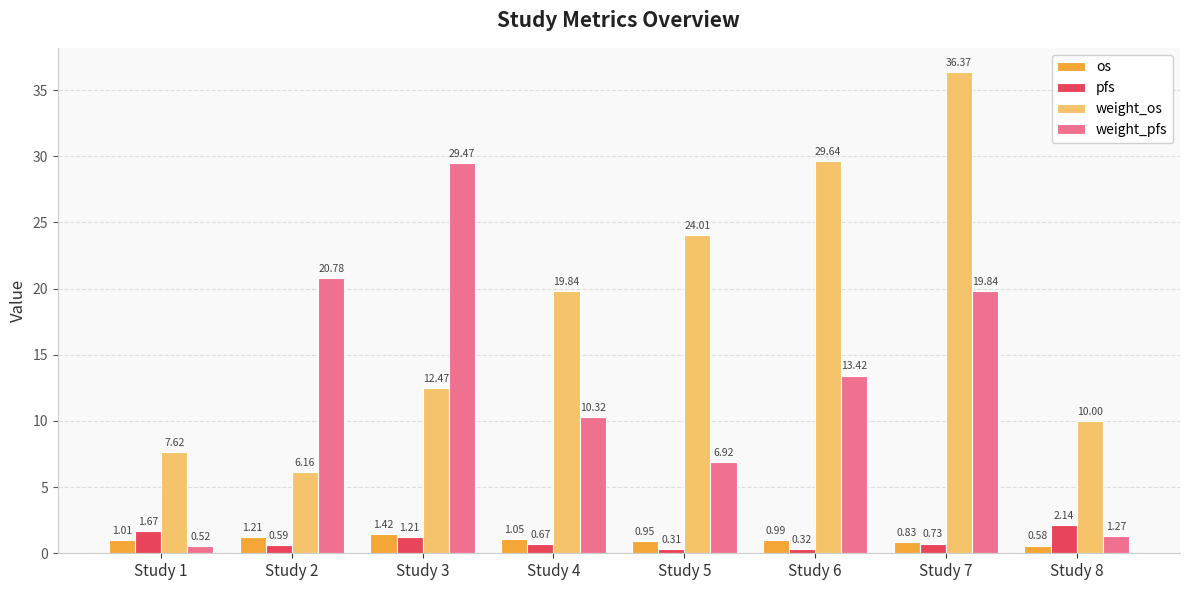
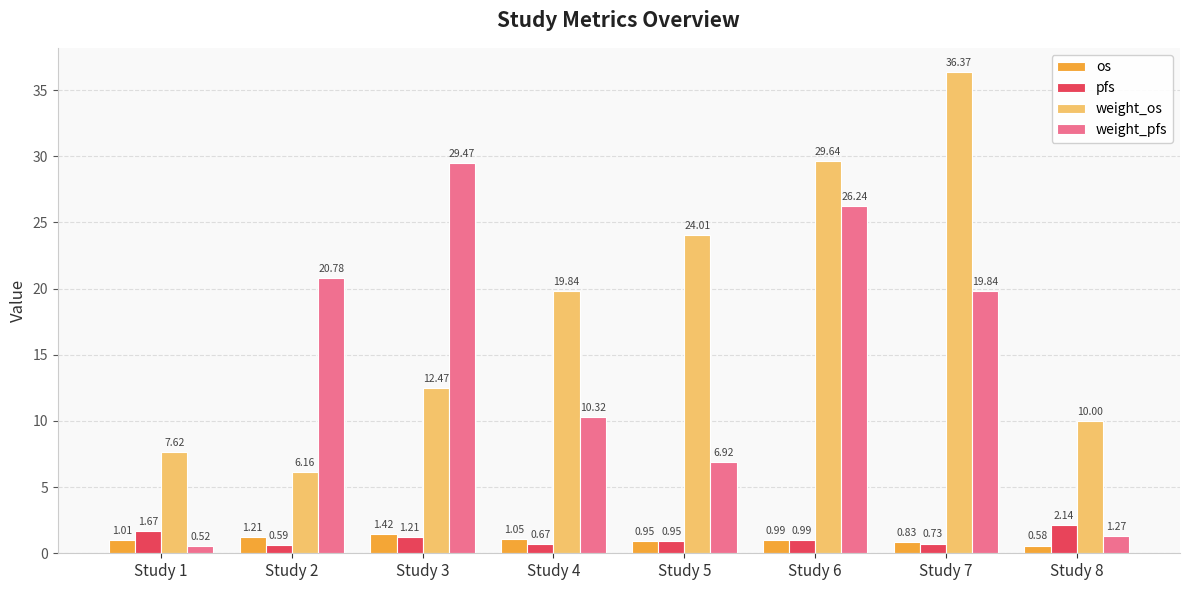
  {
    "pfs": {
      "Study 1": 1.67,
      "Study 2": 0.59,
      "Study 3": 1.21,
      "Study 4": 0.67,
-     "Study 5": 0.31,
-     "Study 6": 0.32,
+     "Study 5": 0.95,
+     "Study 6": 0.99,
      "Study 7": 0.73,
      "Study 8": 2.14
    },
    "weight_pfs": {
      "Study 1": 0.52,
      "Study 2": 20.78,
      "Study 3": 29.47,
      "Study 4": 10.32,
      "Study 5": 6.92,
-     "Study 6": 13.42,
+     "Study 6": 26.24,
      "Study 7": 19.84,
      "Study 8": 1.27
    }
  }
